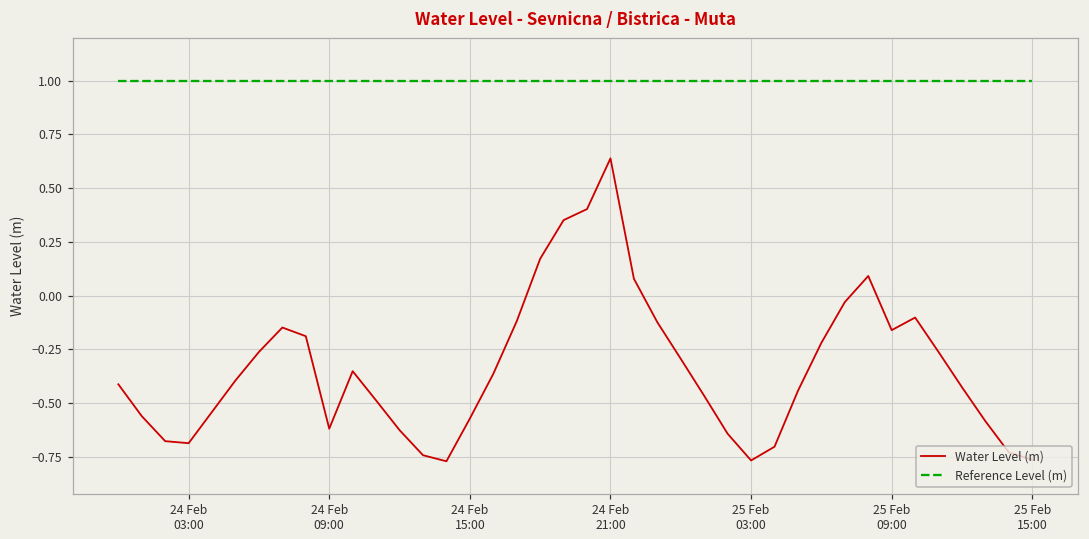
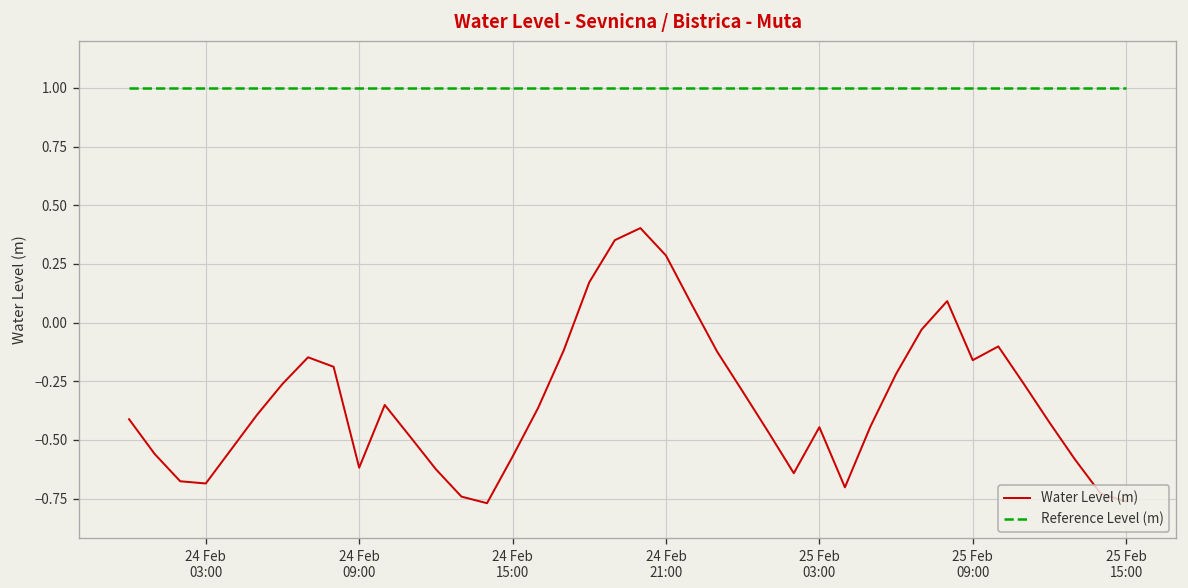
  {
    "Water Level (m)": {
      "24 Feb 03:00": -0.69,
      "24 Feb 09:00": -0.62,
      "24 Feb 15:00": -0.57,
-     "24 Feb 21:00": 0.64,
-     "25 Feb 03:00": -0.77,
+     "24 Feb 21:00": 0.29,
+     "25 Feb 03:00": -0.45,
      "25 Feb 09:00": -0.16
    },
    "Reference Level (m)": {
      "24 Feb 03:00": 1.00,
      "24 Feb 09:00": 1.00,
      "24 Feb 15:00": 1.00,
      "24 Feb 21:00": 1.00,
      "25 Feb 03:00": 1.00,
      "25 Feb 09:00": 1.00,
      "25 Feb 15:00": 1.00
    }
  }
